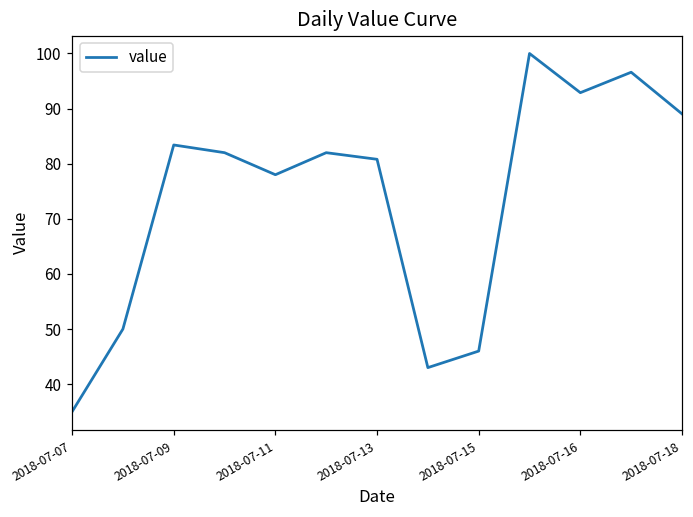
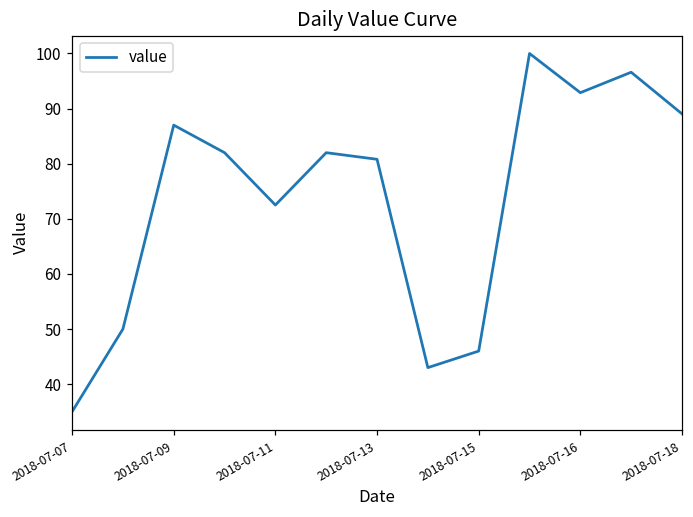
  {
    "2018-07-07": 35,
-   "2018-07-09": 83,
-   "2018-07-11": 78,
+   "2018-07-09": 87,
+   "2018-07-11": 73,
    "2018-07-13": 81,
    "2018-07-15": 46,
    "2018-07-18": 89
  }
